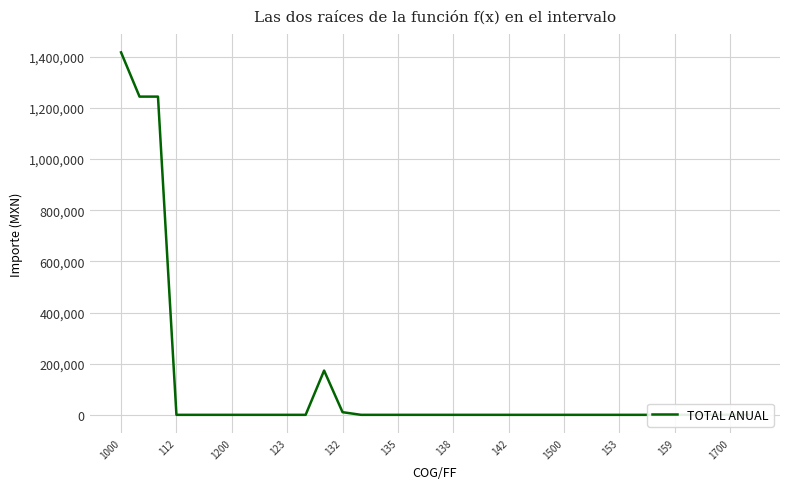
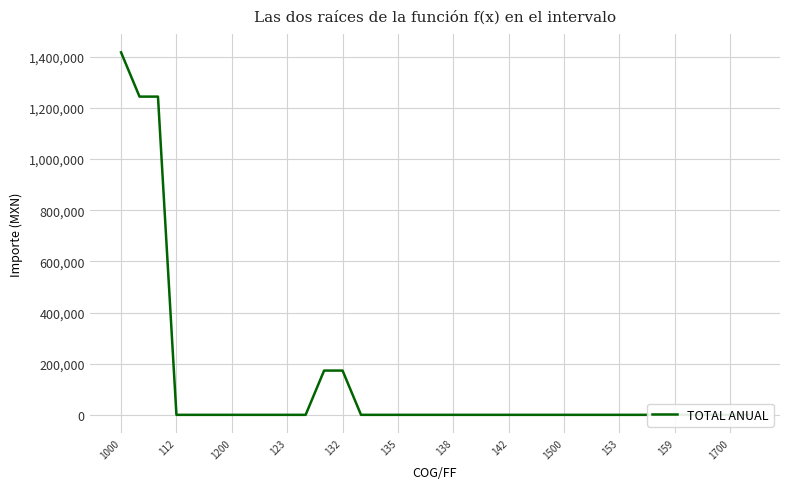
  {
    "1000": "1,420,000",
    "112": "0",
    "1200": "0",
    "123": "0",
-   "132": "10,000",
+   "132": "170,000",
    "135": "0",
    "138": "0",
    "142": "0",
    "1500": "0",
    "153": "0"
  }
